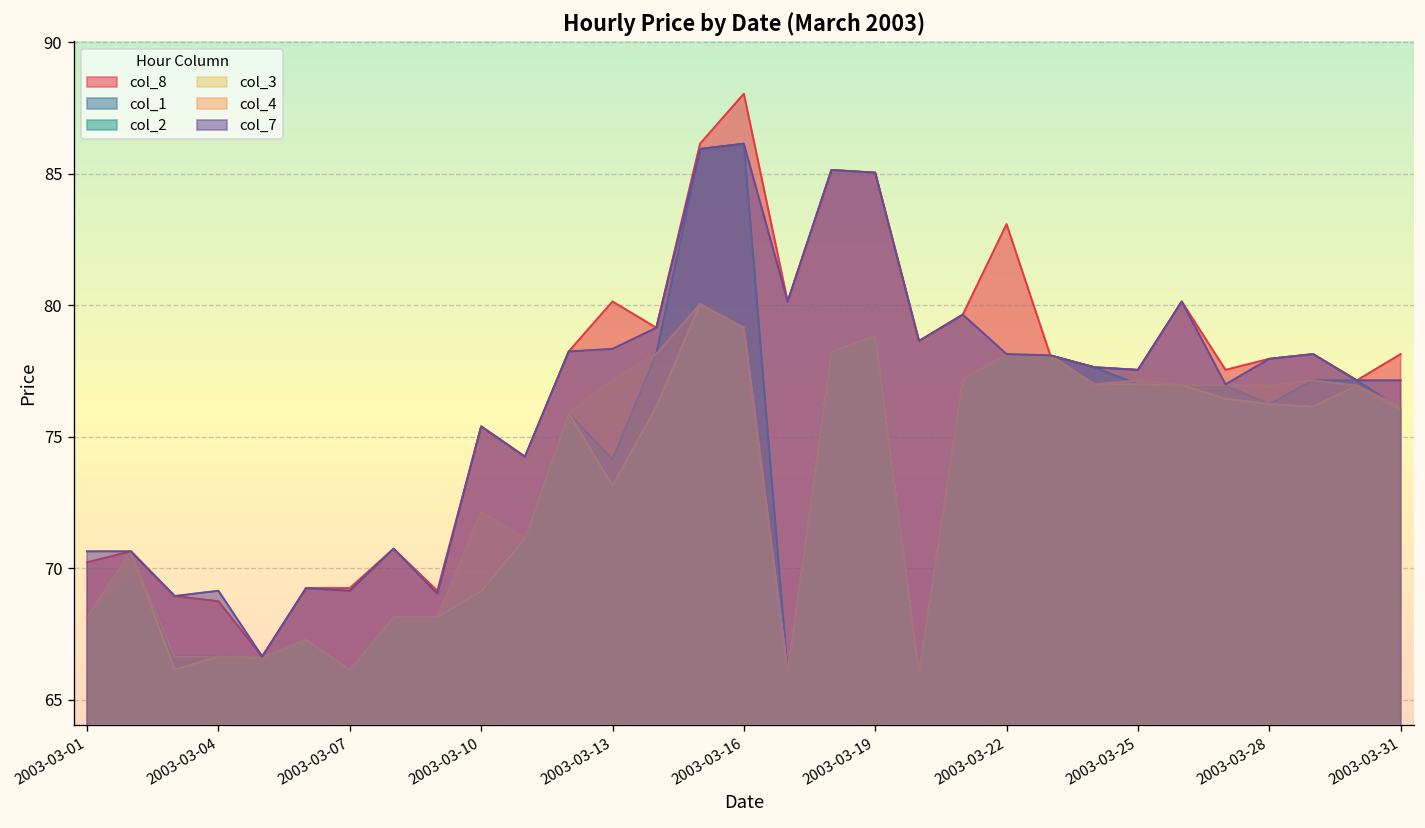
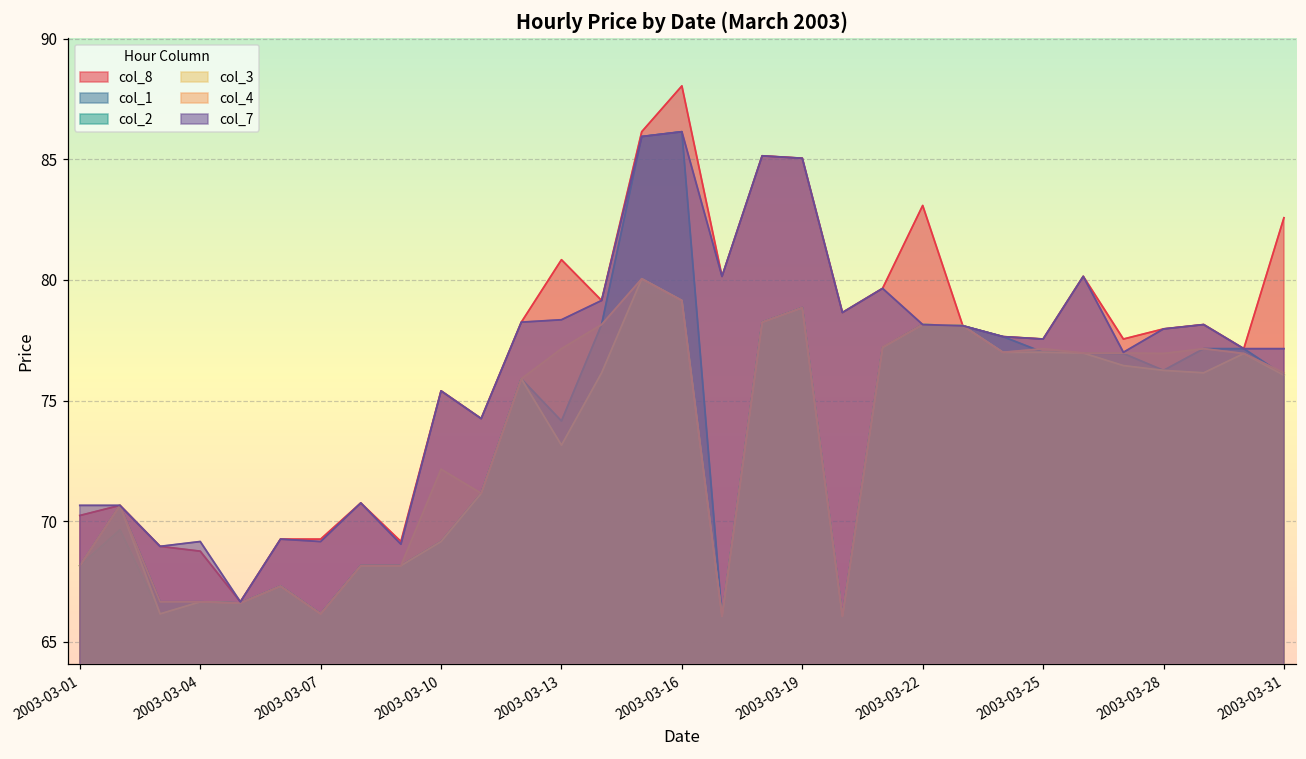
  {
    "col_8": {
      "2003-03-01": 70.2,
      "2003-03-04": 68.8,
-     "2003-03-13": 80.2,
+     "2003-03-13": 80.8,
      "2003-03-16": 88.1,
      "2003-03-22": 83.1,
-     "2003-03-31": 78.2
+     "2003-03-31": 82.6
    }
  }
